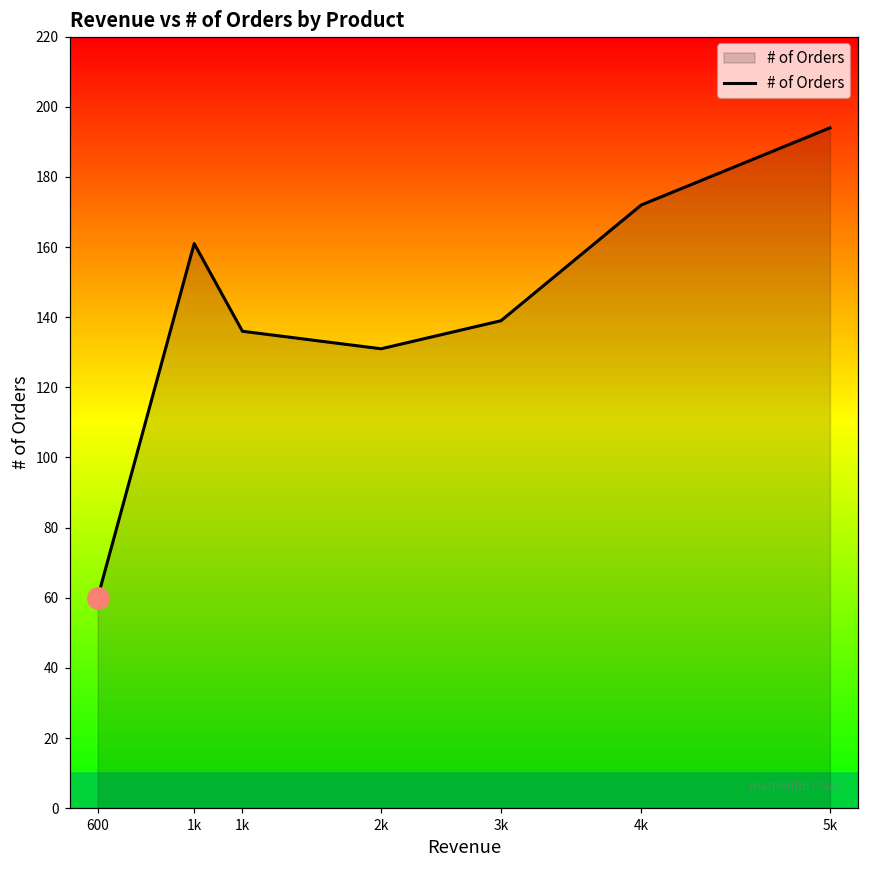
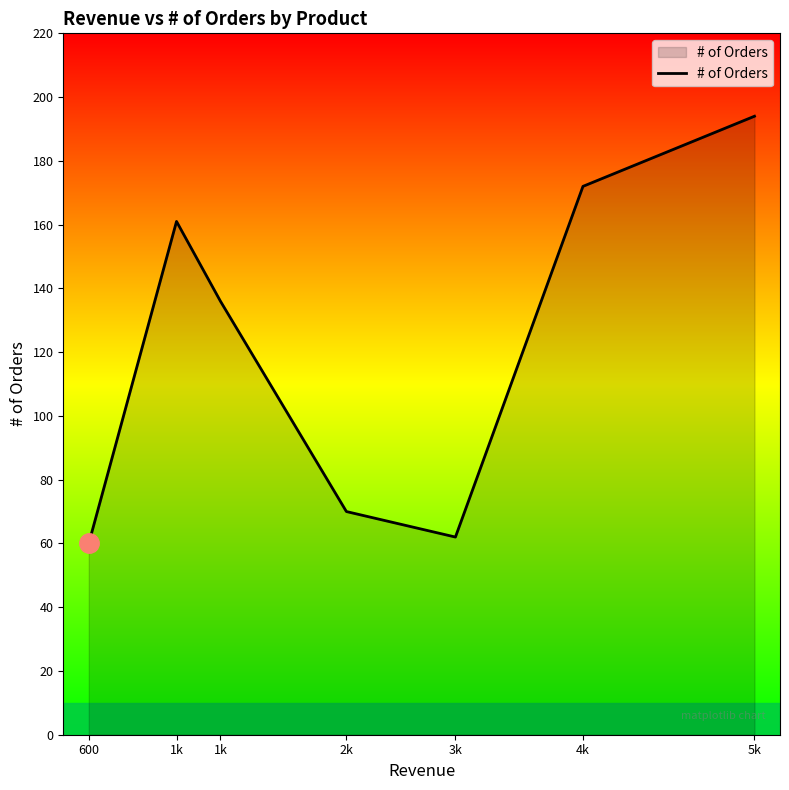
  {
    "# of Orders": {
-     "2k": 131,
-     "3k": 139,
+     "2k": 70,
+     "3k": 62,
      "4k": 172,
      "5k": 194
    }
  }
